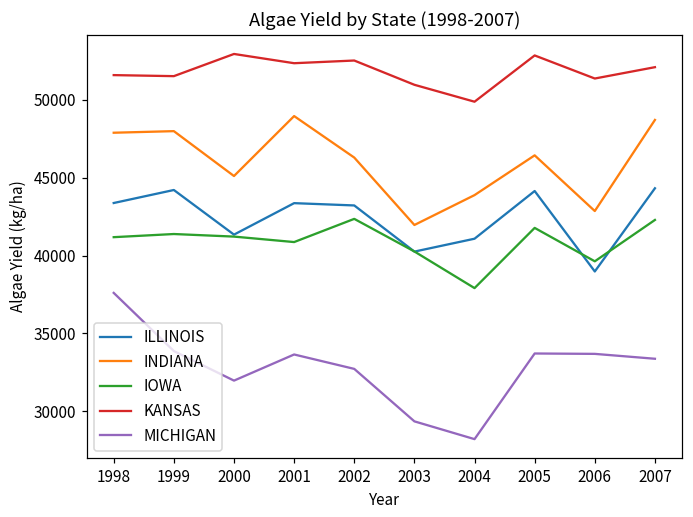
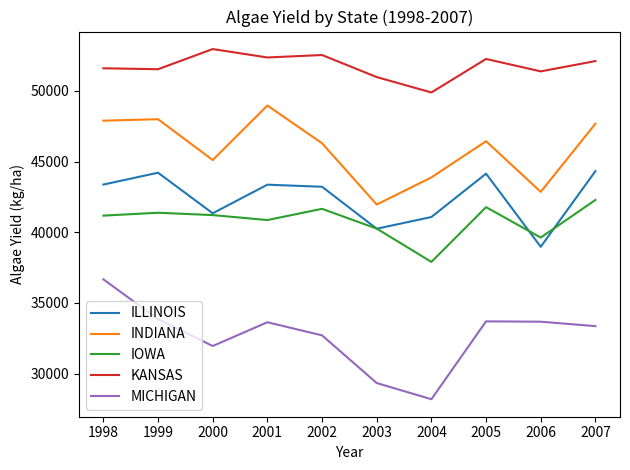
  {
    "ILLINOIS": {
      "1998": 43400,
      "1999": 44200,
      "2001": 43400,
      "2002": 43200,
      "2004": 41100,
      "2005": 44100,
      "2006": 39000,
      "2007": 44300
    },
    "INDIANA": {
      "1998": 47900,
      "1999": 48000,
      "2000": 45100,
      "2001": 49000,
      "2002": 46300,
      "2003": 42000,
      "2004": 43900,
      "2005": 46400,
      "2006": 42900,
-     "2007": 48700
+     "2007": 47700
    },
    "IOWA": {
      "1998": 41200,
      "1999": 41400,
      "2001": 40900,
-     "2002": 42400,
+     "2002": 41700,
      "2004": 37900,
      "2005": 41800,
      "2006": 39600,
      "2007": 42300
    },
    "KANSAS": {
      "1998": 51600,
      "1999": 51500,
      "2000": 53000,
      "2001": 52400,
      "2002": 52500,
      "2003": 51000,
      "2004": 49900,
-     "2005": 52900,
+     "2005": 52300,
      "2006": 51400,
      "2007": 52100
    },
    "MICHIGAN": {
-     "1998": 37600,
+     "1998": 36700,
      "2000": 32000,
      "2001": 33600,
      "2002": 32700,
      "2003": 29300,
      "2004": 28200,
      "2005": 33700,
      "2006": 33700,
      "2007": 33400
    }
  }
